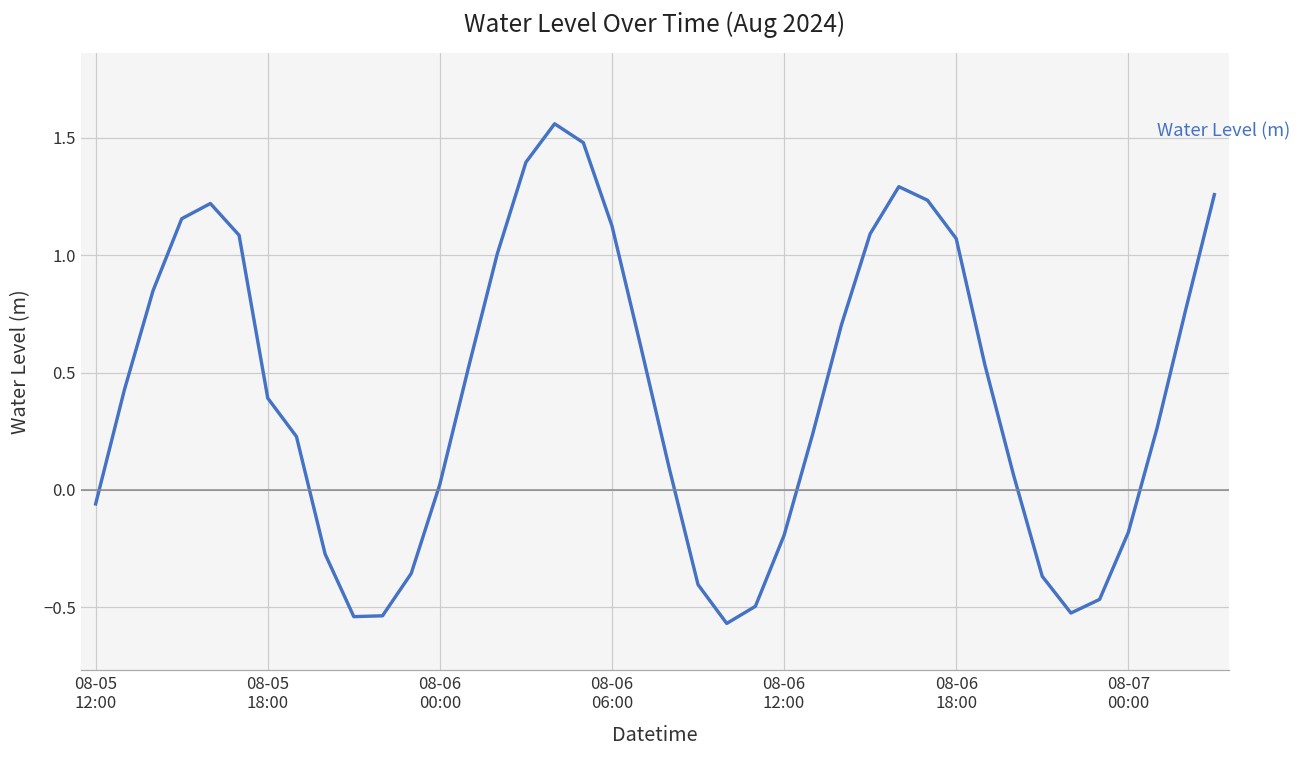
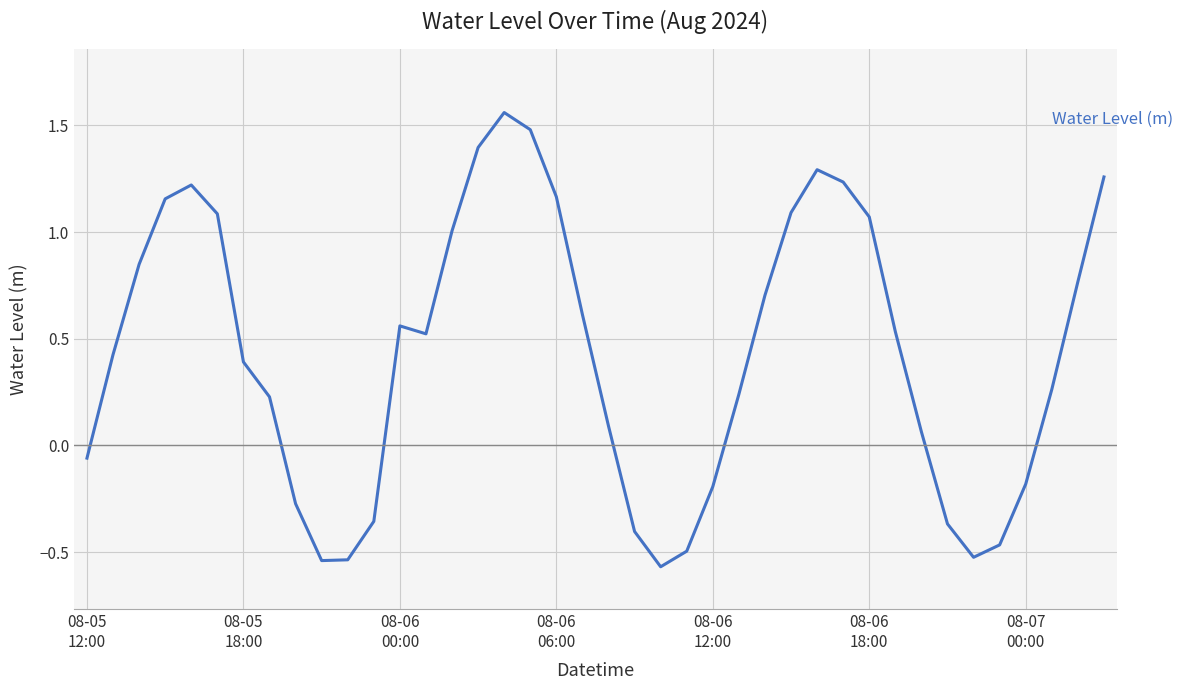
  {
    "08-05 12:00": -0.06,
    "08-05 18:00": 0.39,
-   "08-06 00:00": 0.02,
-   "08-06 06:00": 1.13,
+   "08-06 00:00": 0.56,
+   "08-06 06:00": 1.17,
    "08-06 12:00": -0.19,
    "08-06 18:00": 1.07,
    "08-07 00:00": -0.18
  }
